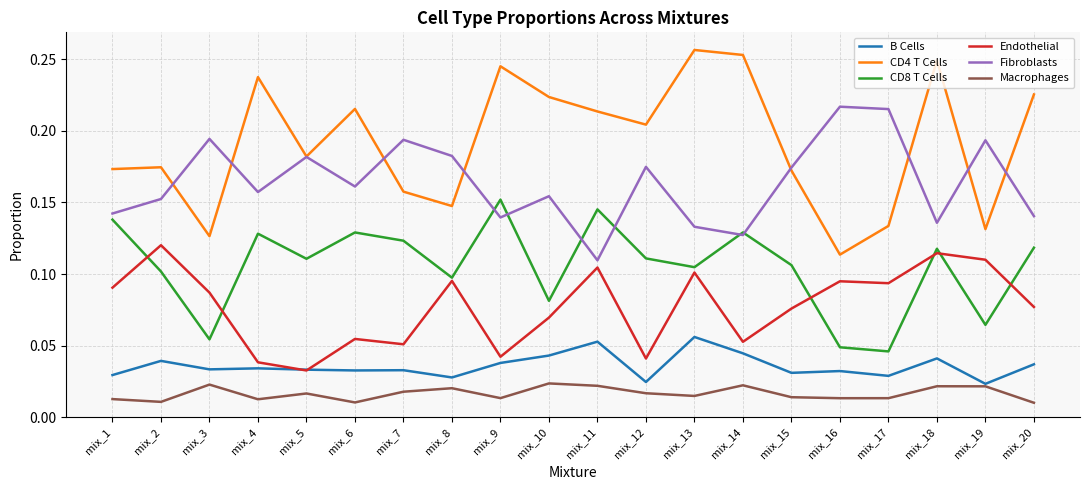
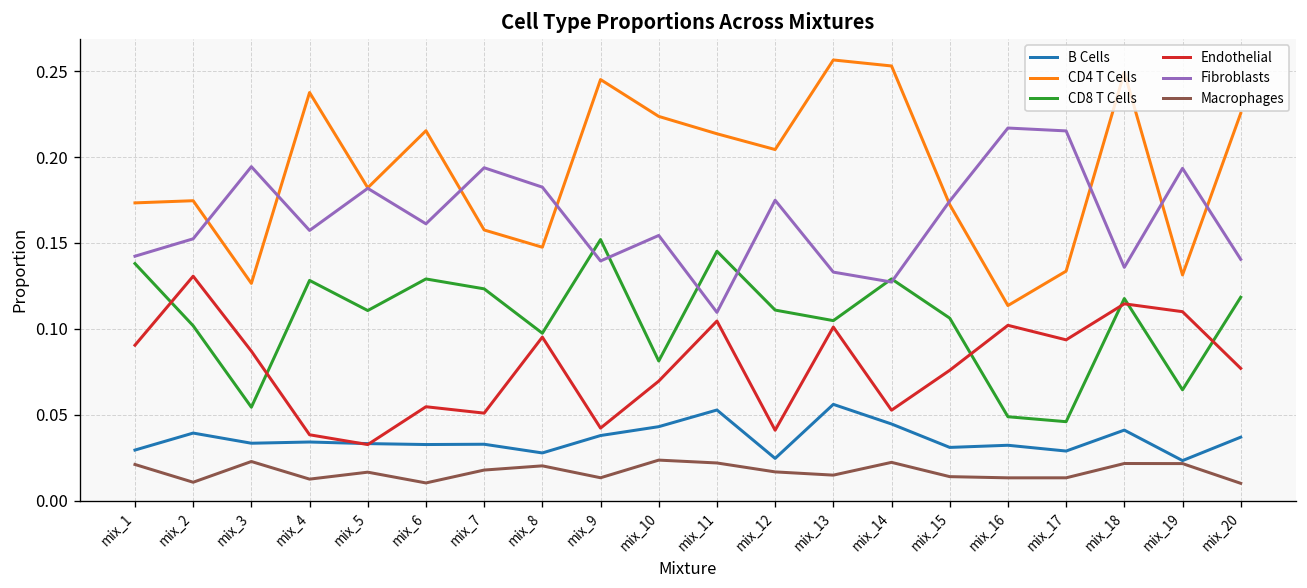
  {
    "B Cells": {
      "mix_1": 0.029,
      "mix_2": 0.039,
      "mix_3": 0.033,
      "mix_4": 0.034,
      "mix_6": 0.033,
      "mix_7": 0.033,
      "mix_8": 0.028,
      "mix_9": 0.038,
      "mix_10": 0.043,
      "mix_11": 0.053,
      "mix_12": 0.025,
      "mix_13": 0.056,
      "mix_14": 0.045,
      "mix_15": 0.031,
      "mix_16": 0.032,
      "mix_17": 0.029,
      "mix_18": 0.041,
      "mix_20": 0.037
    },
    "CD4 T Cells": {
      "mix_1": 0.173,
      "mix_2": 0.175,
      "mix_3": 0.126,
      "mix_4": 0.238,
      "mix_6": 0.215,
      "mix_7": 0.158,
      "mix_8": 0.148,
      "mix_9": 0.245,
      "mix_10": 0.224,
      "mix_11": 0.214,
      "mix_12": 0.204,
      "mix_13": 0.257,
      "mix_14": 0.253,
      "mix_15": 0.172,
      "mix_16": 0.114,
      "mix_17": 0.134,
      "mix_19": 0.131,
      "mix_20": 0.225
    },
    "CD8 T Cells": {
      "mix_1": 0.138,
      "mix_2": 0.102,
      "mix_3": 0.054,
      "mix_4": 0.128,
      "mix_5": 0.111,
      "mix_6": 0.129,
      "mix_7": 0.123,
      "mix_8": 0.097,
      "mix_9": 0.152,
      "mix_10": 0.081,
      "mix_11": 0.145,
      "mix_12": 0.111,
      "mix_13": 0.105,
      "mix_14": 0.129,
      "mix_15": 0.106,
      "mix_16": 0.049,
      "mix_17": 0.046,
      "mix_18": 0.118,
      "mix_19": 0.064,
      "mix_20": 0.118
    },
    "Endothelial": {
      "mix_1": 0.090,
-     "mix_2": 0.120,
+     "mix_2": 0.131,
      "mix_3": 0.087,
      "mix_4": 0.038,
      "mix_6": 0.055,
      "mix_7": 0.051,
      "mix_8": 0.095,
      "mix_9": 0.042,
      "mix_10": 0.070,
      "mix_11": 0.105,
      "mix_12": 0.041,
      "mix_13": 0.101,
      "mix_14": 0.053,
      "mix_15": 0.076,
-     "mix_16": 0.095,
+     "mix_16": 0.102,
      "mix_17": 0.094,
      "mix_18": 0.115,
      "mix_19": 0.110,
      "mix_20": 0.077
    },
    "Fibroblasts": {
      "mix_1": 0.142,
      "mix_2": 0.152,
      "mix_3": 0.194,
      "mix_4": 0.157,
      "mix_6": 0.161,
      "mix_7": 0.194,
      "mix_8": 0.183,
      "mix_9": 0.140,
      "mix_10": 0.154,
      "mix_11": 0.110,
      "mix_12": 0.175,
      "mix_13": 0.133,
      "mix_14": 0.127,
      "mix_15": 0.174,
      "mix_16": 0.217,
      "mix_17": 0.215,
      "mix_18": 0.136,
      "mix_19": 0.193,
      "mix_20": 0.140
    },
    "Macrophages": {
-     "mix_1": 0.013,
+     "mix_1": 0.021,
      "mix_2": 0.011,
      "mix_3": 0.023,
      "mix_4": 0.012,
      "mix_5": 0.017,
      "mix_6": 0.010,
      "mix_7": 0.018,
      "mix_8": 0.020,
      "mix_9": 0.013,
      "mix_10": 0.024,
      "mix_11": 0.022,
      "mix_12": 0.017,
      "mix_13": 0.015,
      "mix_14": 0.022,
      "mix_15": 0.014,
      "mix_16": 0.013,
      "mix_17": 0.013,
      "mix_18": 0.022,
      "mix_20": 0.010
    }
  }
